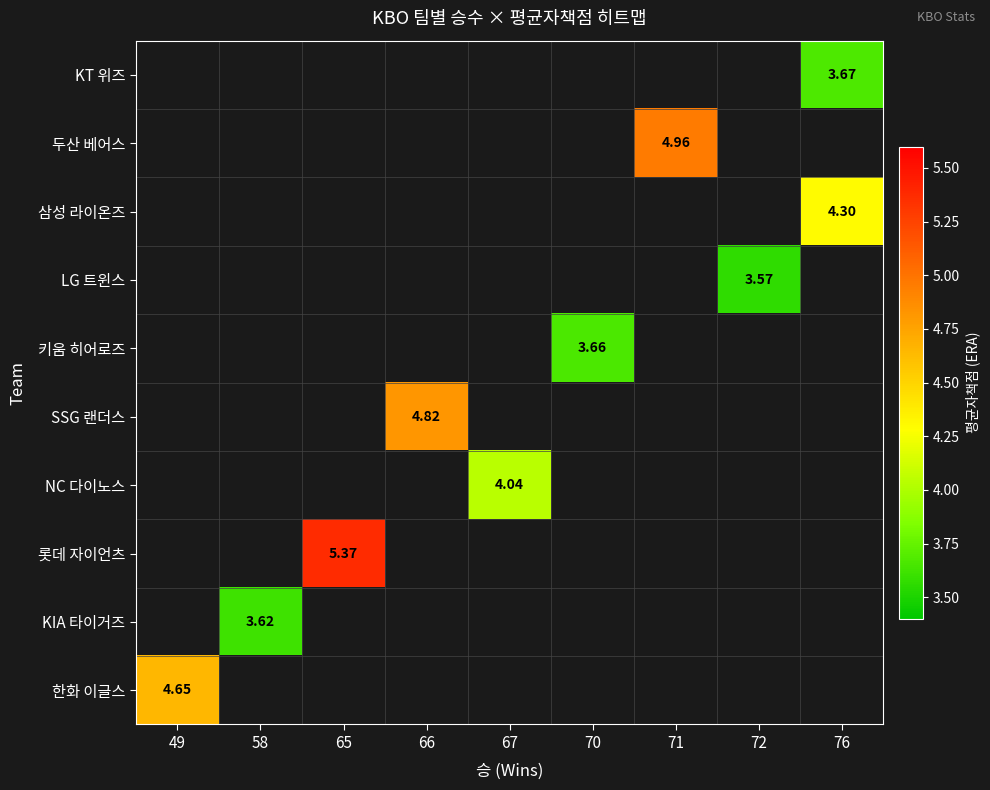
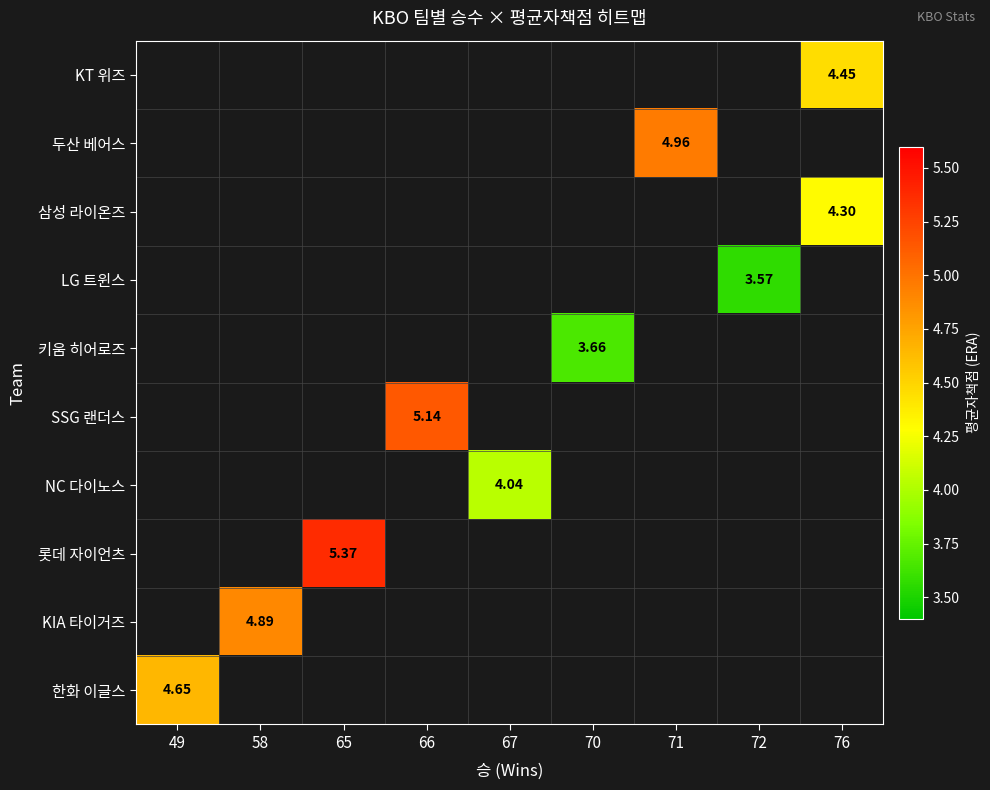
  {
    "KT 위즈": {
-     "76": 3.67
+     "76": 4.45
    },
    "두산 베어스": {
      "71": 4.96
    },
    "삼성 라이온즈": {
      "76": 4.30
    },
    "LG 트윈스": {
      "72": 3.57
    },
    "키움 히어로즈": {
      "70": 3.66
    },
    "SSG 랜더스": {
-     "66": 4.82
+     "66": 5.14
    },
    "NC 다이노스": {
      "67": 4.04
    },
    "롯데 자이언츠": {
      "65": 5.37
    },
    "KIA 타이거즈": {
-     "58": 3.62
+     "58": 4.89
    },
    "한화 이글스": {
      "49": 4.65
    }
  }
